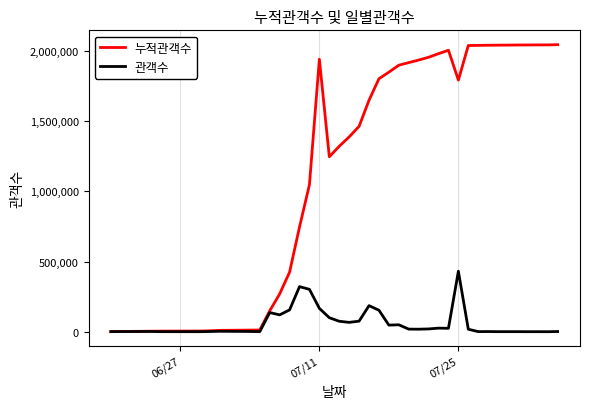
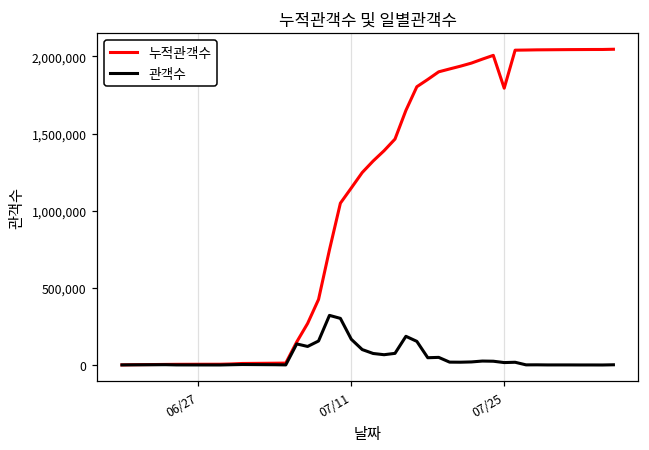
  {
    "누적관객수": {
-     "07/11": "1,940,000",
+     "07/11": "1,150,000",
      "07/25": "1,790,000"
    },
    "관객수": {
      "07/11": "170,000",
-     "07/25": "430,000"
+     "07/25": "20,000"
    }
  }
